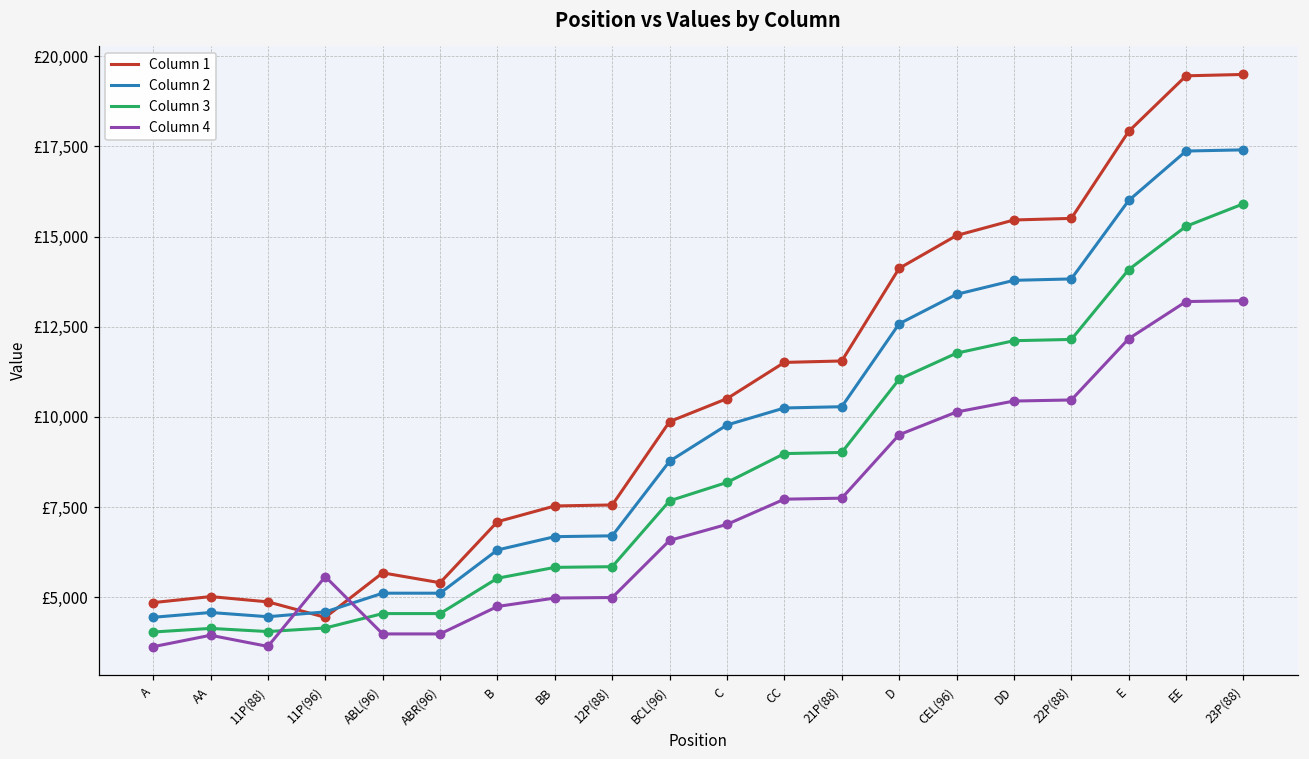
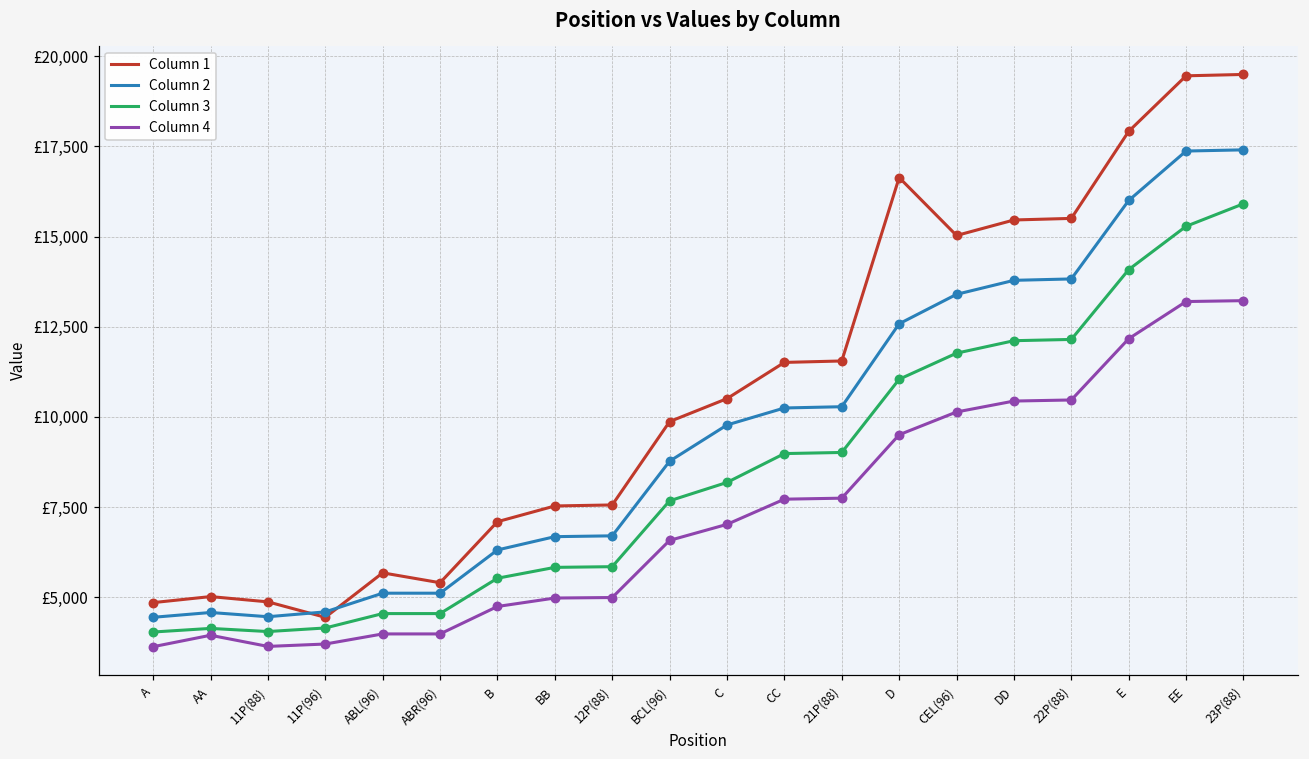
  {
    "Column 1": {
      "A": "£4,900",
      "AA": "£5,000",
      "11P(88)": "£4,900",
      "11P(96)": "£4,400",
      "ABL(96)": "£5,700",
      "ABR(96)": "£5,400",
      "B": "£7,100",
      "BB": "£7,500",
      "12P(88)": "£7,600",
      "BCL(96)": "£9,900",
      "C": "£10,500",
      "CC": "£11,500",
      "21P(88)": "£11,600",
-     "D": "£14,100",
+     "D": "£16,600",
      "CEL(96)": "£15,000",
      "DD": "£15,500",
      "22P(88)": "£15,500",
      "E": "£17,900",
      "EE": "£19,500",
      "23P(88)": "£19,500"
    },
    "Column 2": {
      "A": "£4,400",
      "AA": "£4,600",
      "11P(88)": "£4,500",
      "11P(96)": "£4,600",
      "ABL(96)": "£5,100",
      "ABR(96)": "£5,100",
      "B": "£6,300",
      "BB": "£6,700",
      "12P(88)": "£6,700",
      "BCL(96)": "£8,800",
      "C": "£9,800",
      "CC": "£10,200",
      "21P(88)": "£10,300",
      "D": "£12,600",
      "CEL(96)": "£13,400",
      "DD": "£13,800",
      "22P(88)": "£13,800",
      "E": "£16,000",
      "EE": "£17,400",
      "23P(88)": "£17,400"
    },
    "Column 3": {
      "A": "£4,000",
      "AA": "£4,100",
      "11P(88)": "£4,100",
      "11P(96)": "£4,200",
      "ABL(96)": "£4,500",
      "ABR(96)": "£4,500",
      "B": "£5,500",
      "BB": "£5,800",
      "12P(88)": "£5,800",
      "BCL(96)": "£7,700",
      "C": "£8,200",
      "CC": "£9,000",
      "21P(88)": "£9,000",
      "D": "£11,000",
      "CEL(96)": "£11,800",
      "DD": "£12,100",
      "22P(88)": "£12,100",
      "E": "£14,100",
      "EE": "£15,300",
      "23P(88)": "£15,900"
    },
    "Column 4": {
      "A": "£3,600",
      "AA": "£3,900",
      "11P(88)": "£3,600",
-     "11P(96)": "£5,600",
+     "11P(96)": "£3,700",
      "ABL(96)": "£4,000",
      "ABR(96)": "£4,000",
      "B": "£4,700",
      "BB": "£5,000",
      "12P(88)": "£5,000",
      "BCL(96)": "£6,600",
      "C": "£7,000",
      "CC": "£7,700",
      "21P(88)": "£7,700",
      "D": "£9,500",
      "CEL(96)": "£10,100",
      "DD": "£10,400",
      "22P(88)": "£10,500",
      "E": "£12,200",
      "EE": "£13,200",
      "23P(88)": "£13,200"
    }
  }
